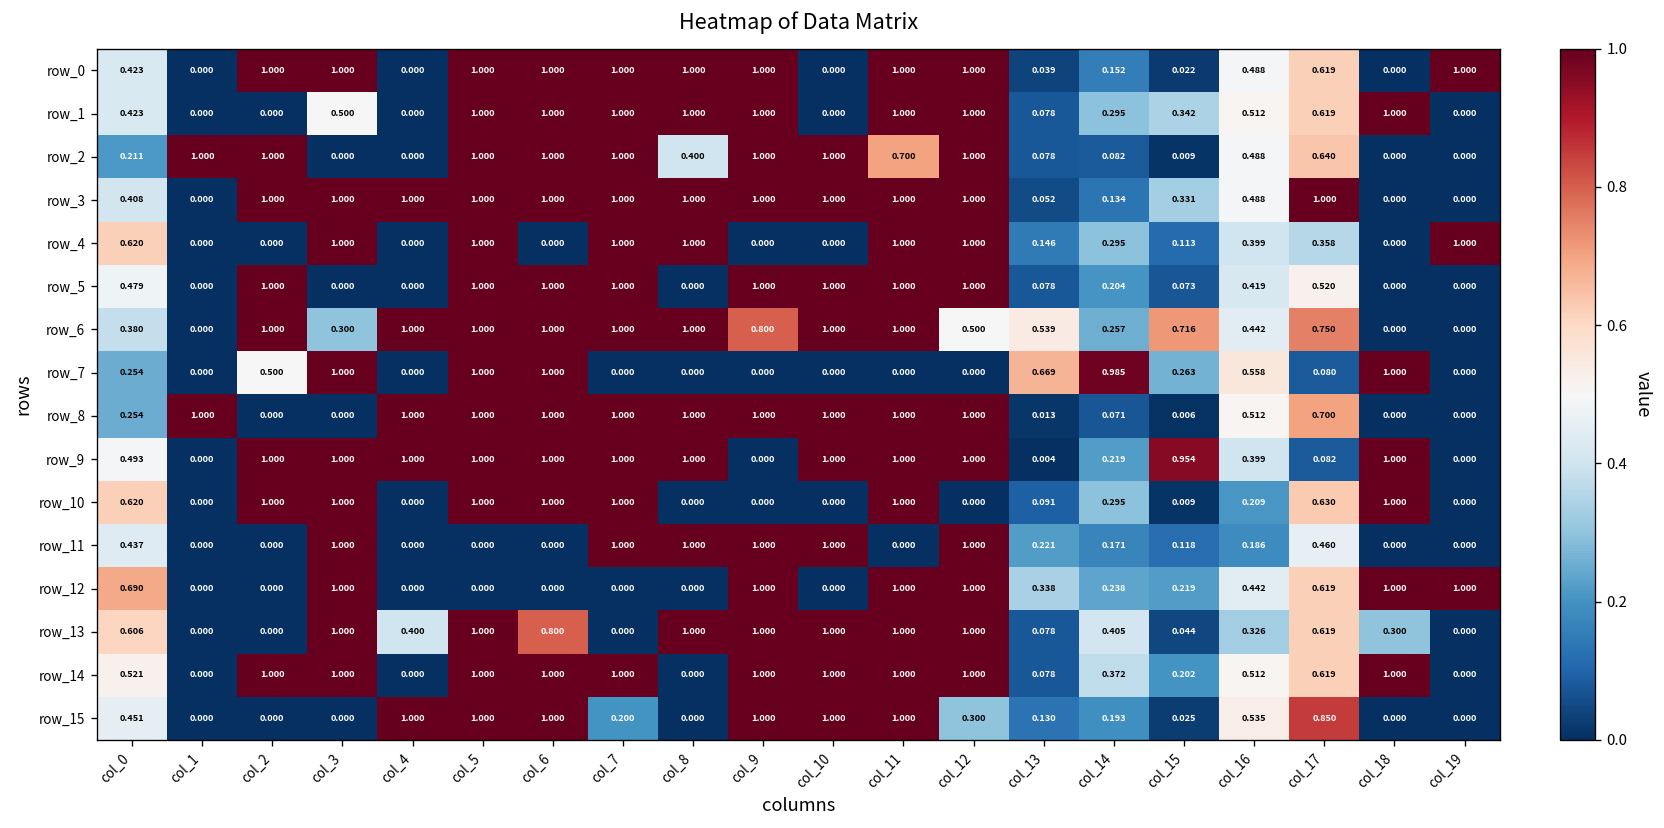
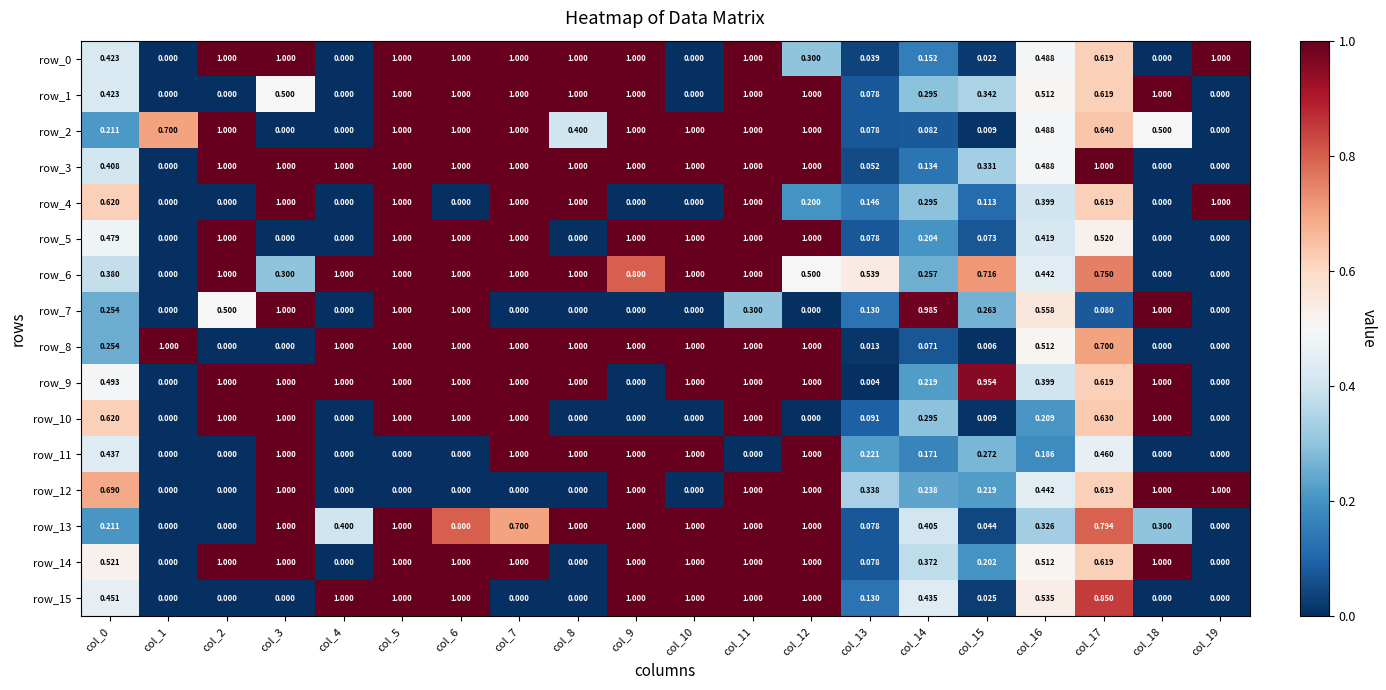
  {
    "row_0": {
      "col_0": 0.423,
      "col_1": 0.000,
      "col_2": 1.000,
      "col_3": 1.000,
      "col_4": 0.000,
      "col_5": 1.000,
      "col_6": 1.000,
      "col_7": 1.000,
      "col_8": 1.000,
      "col_9": 1.000,
      "col_10": 0.000,
      "col_11": 1.000,
-     "col_12": 1.000,
+     "col_12": 0.300,
      "col_13": 0.039,
      "col_14": 0.152,
      "col_15": 0.022,
      "col_16": 0.488,
      "col_17": 0.619,
      "col_18": 0.000,
      "col_19": 1.000
    },
    "row_2": {
      "col_0": 0.211,
-     "col_1": 1.000,
+     "col_1": 0.700,
      "col_2": 1.000,
      "col_3": 0.000,
      "col_4": 0.000,
      "col_5": 1.000,
      "col_6": 1.000,
      "col_7": 1.000,
      "col_8": 0.400,
      "col_9": 1.000,
      "col_10": 1.000,
-     "col_11": 0.700,
+     "col_11": 1.000,
      "col_12": 1.000,
      "col_13": 0.078,
      "col_14": 0.082,
      "col_15": 0.009,
      "col_16": 0.488,
      "col_17": 0.640,
-     "col_18": 0.000,
+     "col_18": 0.500,
      "col_19": 0.000
    },
    "row_4": {
      "col_0": 0.620,
      "col_1": 0.000,
      "col_2": 0.000,
      "col_3": 1.000,
      "col_4": 0.000,
      "col_5": 1.000,
      "col_6": 0.000,
      "col_7": 1.000,
      "col_8": 1.000,
      "col_9": 0.000,
      "col_10": 0.000,
      "col_11": 1.000,
-     "col_12": 1.000,
+     "col_12": 0.200,
      "col_13": 0.146,
      "col_14": 0.295,
      "col_15": 0.113,
      "col_16": 0.399,
-     "col_17": 0.358,
+     "col_17": 0.619,
      "col_18": 0.000,
      "col_19": 1.000
    },
    "row_7": {
      "col_0": 0.254,
      "col_1": 0.000,
      "col_2": 0.500,
      "col_3": 1.000,
      "col_4": 0.000,
      "col_5": 1.000,
      "col_6": 1.000,
      "col_7": 0.000,
      "col_8": 0.000,
      "col_9": 0.000,
      "col_10": 0.000,
-     "col_11": 0.000,
+     "col_11": 0.300,
      "col_12": 0.000,
-     "col_13": 0.669,
+     "col_13": 0.130,
      "col_14": 0.985,
      "col_15": 0.263,
      "col_16": 0.558,
      "col_17": 0.080,
      "col_18": 1.000,
      "col_19": 0.000
    },
    "row_9": {
      "col_0": 0.493,
      "col_1": 0.000,
      "col_2": 1.000,
      "col_3": 1.000,
      "col_4": 1.000,
      "col_5": 1.000,
      "col_6": 1.000,
      "col_7": 1.000,
      "col_8": 1.000,
      "col_9": 0.000,
      "col_10": 1.000,
      "col_11": 1.000,
      "col_12": 1.000,
      "col_13": 0.004,
      "col_14": 0.219,
      "col_15": 0.954,
      "col_16": 0.399,
-     "col_17": 0.082,
+     "col_17": 0.619,
      "col_18": 1.000,
      "col_19": 0.000
    },
    "row_11": {
      "col_0": 0.437,
      "col_1": 0.000,
      "col_2": 0.000,
      "col_3": 1.000,
      "col_4": 0.000,
      "col_5": 0.000,
      "col_6": 0.000,
      "col_7": 1.000,
      "col_8": 1.000,
      "col_9": 1.000,
      "col_10": 1.000,
      "col_11": 0.000,
      "col_12": 1.000,
      "col_13": 0.221,
      "col_14": 0.171,
-     "col_15": 0.118,
+     "col_15": 0.272,
      "col_16": 0.186,
      "col_17": 0.460,
      "col_18": 0.000,
      "col_19": 0.000
    },
    "row_13": {
-     "col_0": 0.606,
+     "col_0": 0.211,
      "col_1": 0.000,
      "col_2": 0.000,
      "col_3": 1.000,
      "col_4": 0.400,
      "col_5": 1.000,
      "col_6": 0.800,
-     "col_7": 0.000,
+     "col_7": 0.700,
      "col_8": 1.000,
      "col_9": 1.000,
      "col_10": 1.000,
      "col_11": 1.000,
      "col_12": 1.000,
      "col_13": 0.078,
      "col_14": 0.405,
      "col_15": 0.044,
      "col_16": 0.326,
-     "col_17": 0.619,
+     "col_17": 0.794,
      "col_18": 0.300,
      "col_19": 0.000
    },
    "row_15": {
      "col_0": 0.451,
      "col_1": 0.000,
      "col_2": 0.000,
      "col_3": 0.000,
      "col_4": 1.000,
      "col_5": 1.000,
      "col_6": 1.000,
-     "col_7": 0.200,
+     "col_7": 0.000,
      "col_8": 0.000,
      "col_9": 1.000,
      "col_10": 1.000,
      "col_11": 1.000,
-     "col_12": 0.300,
+     "col_12": 1.000,
      "col_13": 0.130,
-     "col_14": 0.193,
+     "col_14": 0.435,
      "col_15": 0.025,
      "col_16": 0.535,
      "col_17": 0.850,
      "col_18": 0.000,
      "col_19": 0.000
    }
  }
